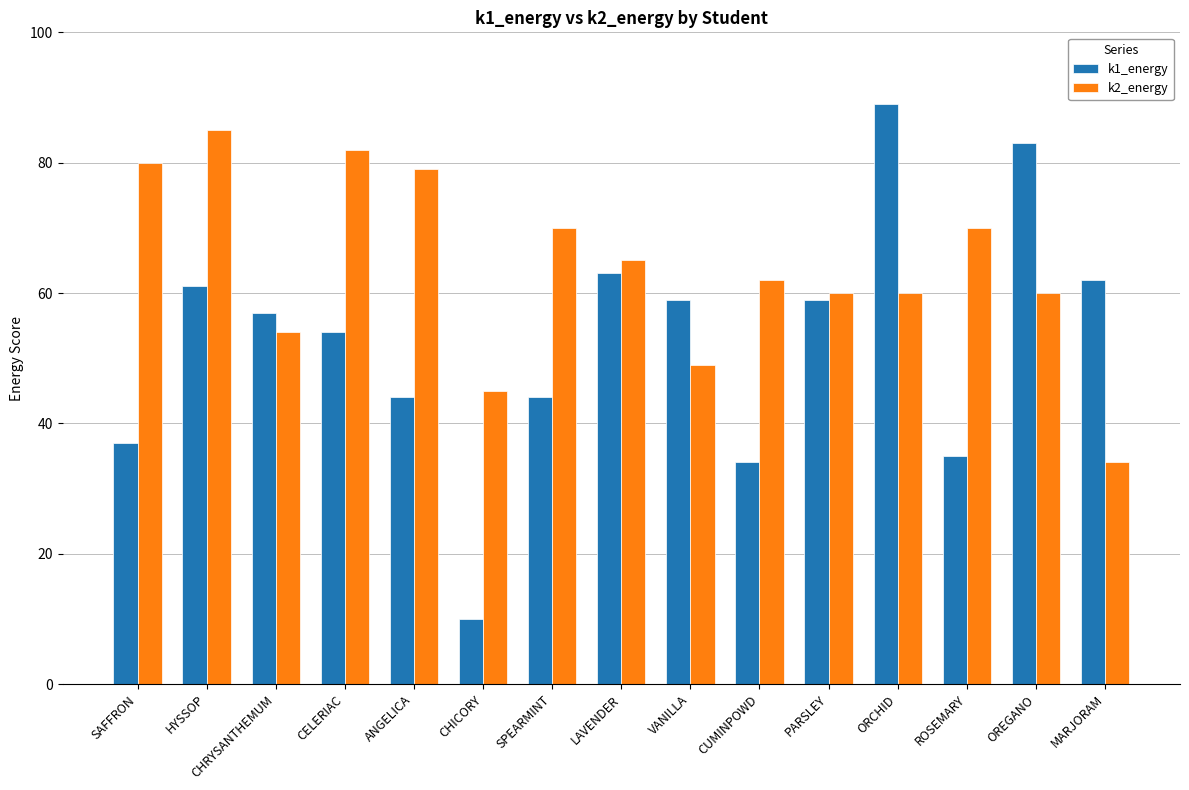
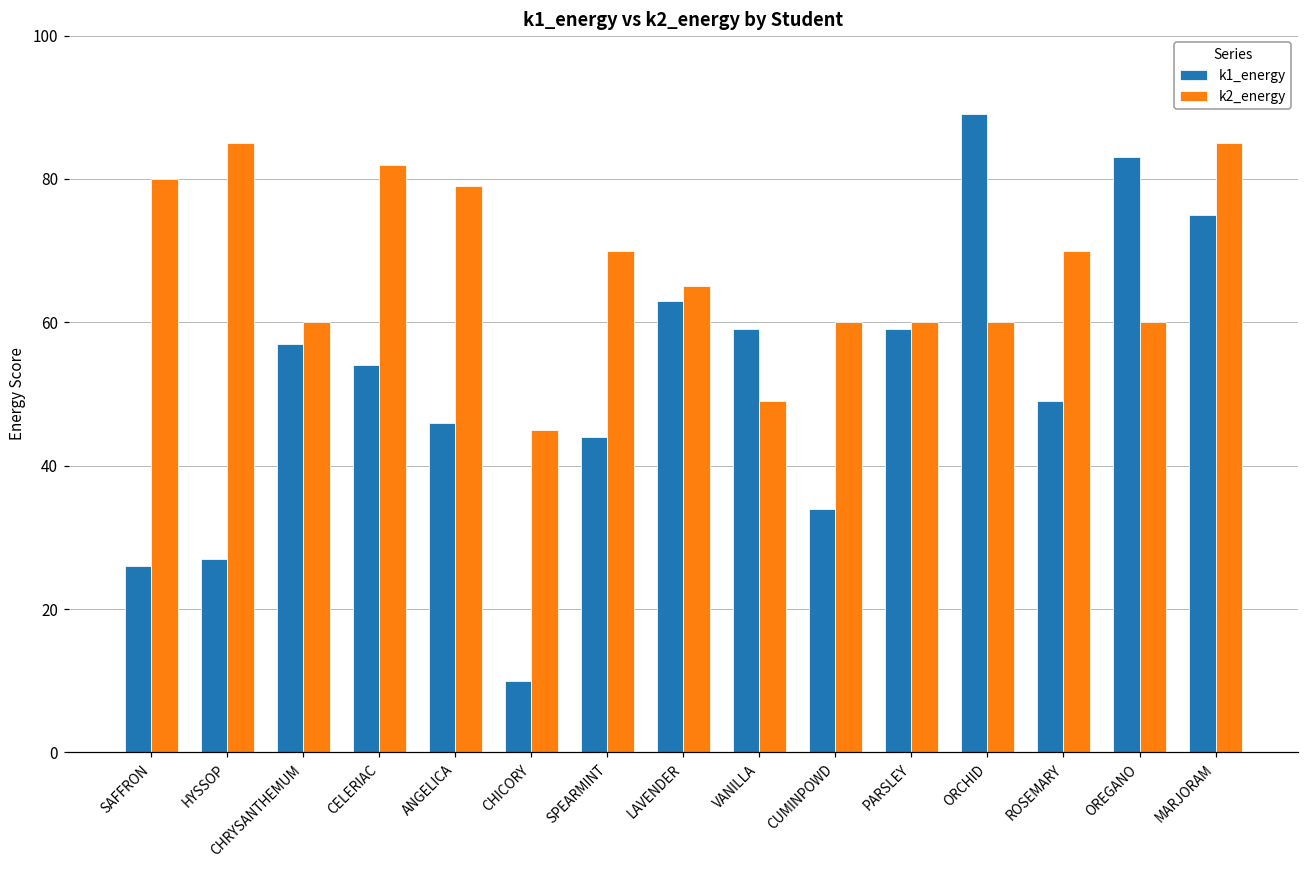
  {
    "k1_energy": {
-     "SAFFRON": 37,
-     "HYSSOP": 61,
+     "SAFFRON": 26,
+     "HYSSOP": 27,
      "CHRYSANTHEMUM": 57,
      "CELERIAC": 54,
-     "ANGELICA": 44,
+     "ANGELICA": 46,
      "CHICORY": 10,
      "SPEARMINT": 44,
      "LAVENDER": 63,
      "VANILLA": 59,
      "CUMINPOWD": 34,
      "PARSLEY": 59,
      "ORCHID": 89,
-     "ROSEMARY": 35,
+     "ROSEMARY": 49,
      "OREGANO": 83,
-     "MARJORAM": 62
+     "MARJORAM": 75
    },
    "k2_energy": {
      "SAFFRON": 80,
      "HYSSOP": 85,
-     "CHRYSANTHEMUM": 54,
+     "CHRYSANTHEMUM": 60,
      "CELERIAC": 82,
      "ANGELICA": 79,
      "CHICORY": 45,
      "SPEARMINT": 70,
      "LAVENDER": 65,
      "VANILLA": 49,
-     "CUMINPOWD": 62,
+     "CUMINPOWD": 60,
      "PARSLEY": 60,
      "ORCHID": 60,
      "ROSEMARY": 70,
      "OREGANO": 60,
-     "MARJORAM": 34
+     "MARJORAM": 85
    }
  }
